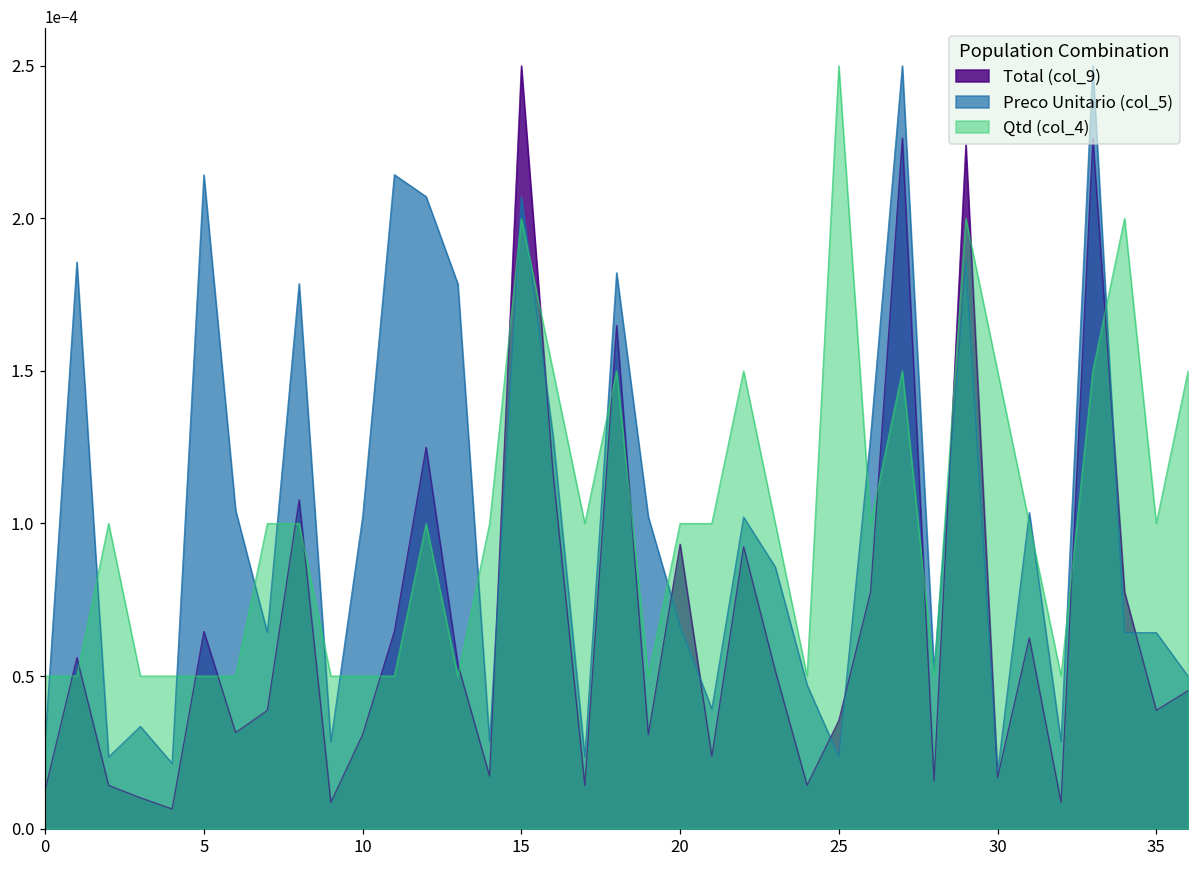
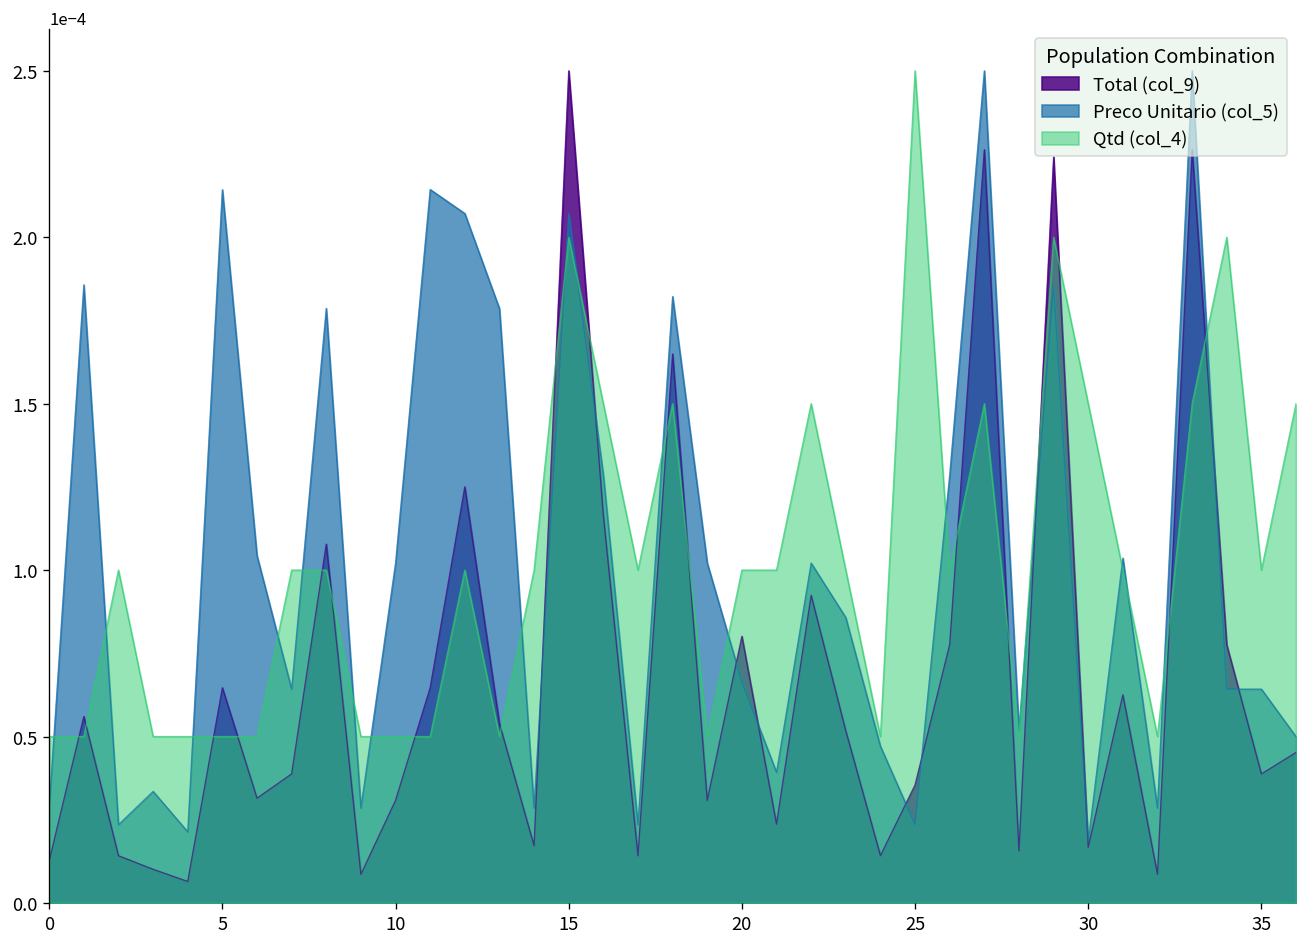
  {
    "Total (col_9)": {
      "0": 0.000013,
      "5": 0.000065,
      "10": 0.000031,
      "15": 0.000250,
-     "20": 0.000093,
+     "20": 0.000080,
      "25": 0.000035,
      "30": 0.000017,
      "35": 0.000039
    },
    "Preco Unitario (col_5)": {
      "0": 0.000029,
      "5": 0.000214,
      "10": 0.000102,
      "15": 0.000207,
      "20": 0.000066,
      "25": 0.000024,
      "30": 0.000019,
      "35": 0.000064
    },
    "Qtd (col_4)": {
      "0": 0.000050,
      "5": 0.000050,
      "10": 0.000050,
      "15": 0.000200,
      "20": 0.000100,
      "25": 0.000250,
      "30": 0.000150,
      "35": 0.000100
    }
  }
